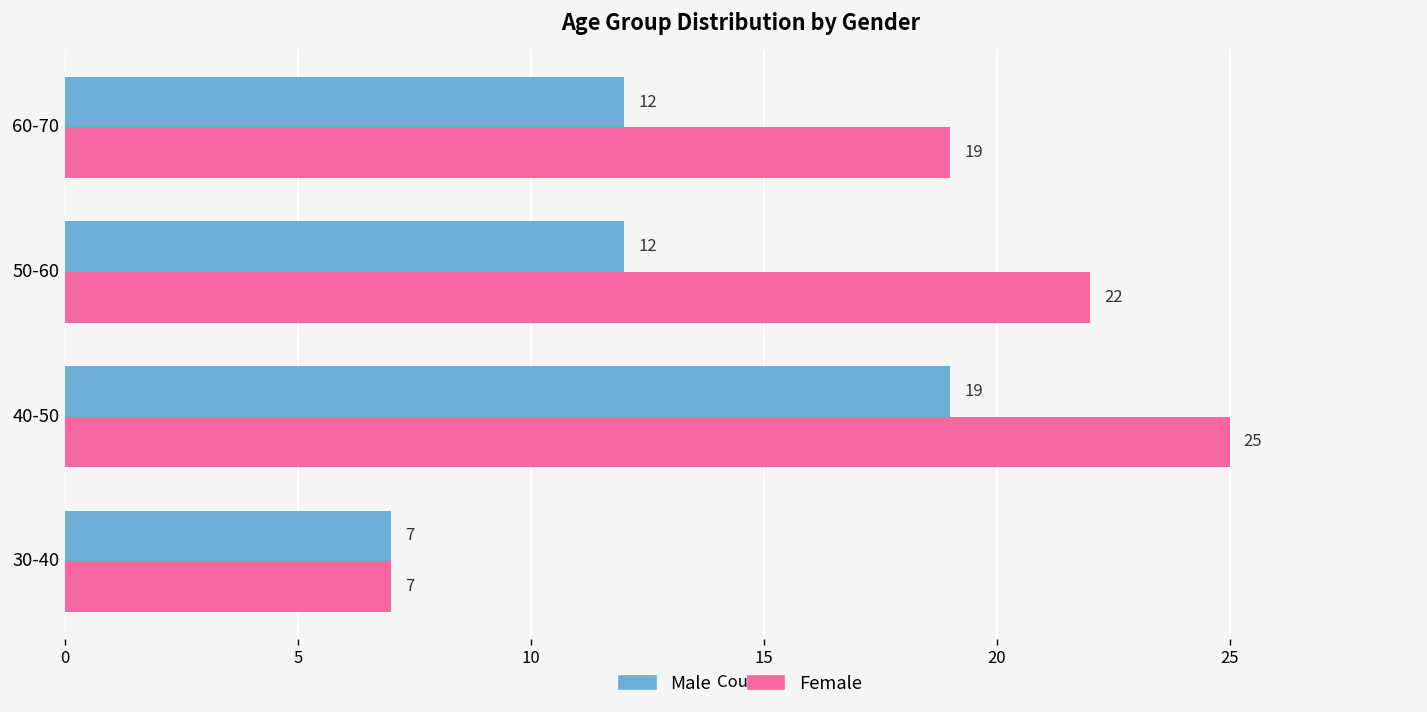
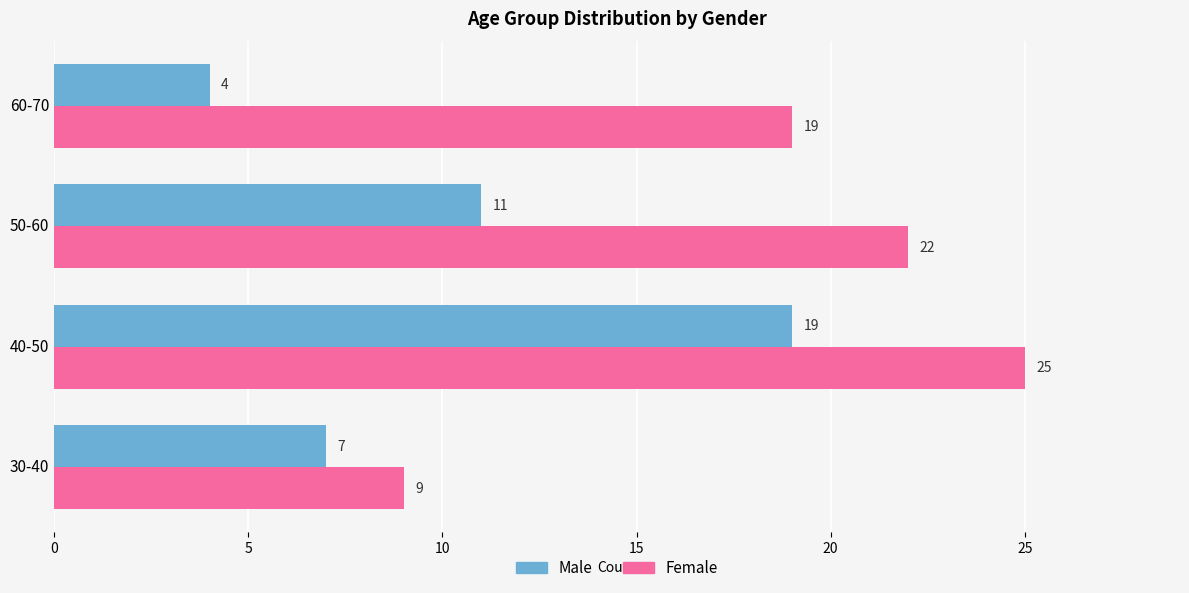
  {
    "Male": {
-     "60-70": 12,
-     "50-60": 12,
+     "60-70": 4,
+     "50-60": 11,
      "40-50": 19,
      "30-40": 7
    },
    "Female": {
      "60-70": 19,
      "50-60": 22,
      "40-50": 25,
-     "30-40": 7
+     "30-40": 9
    }
  }
